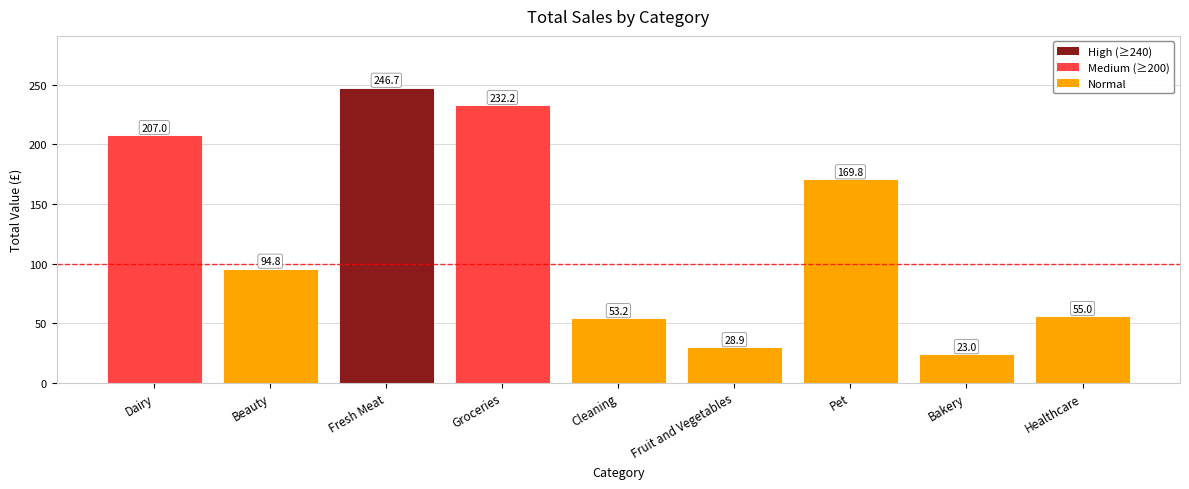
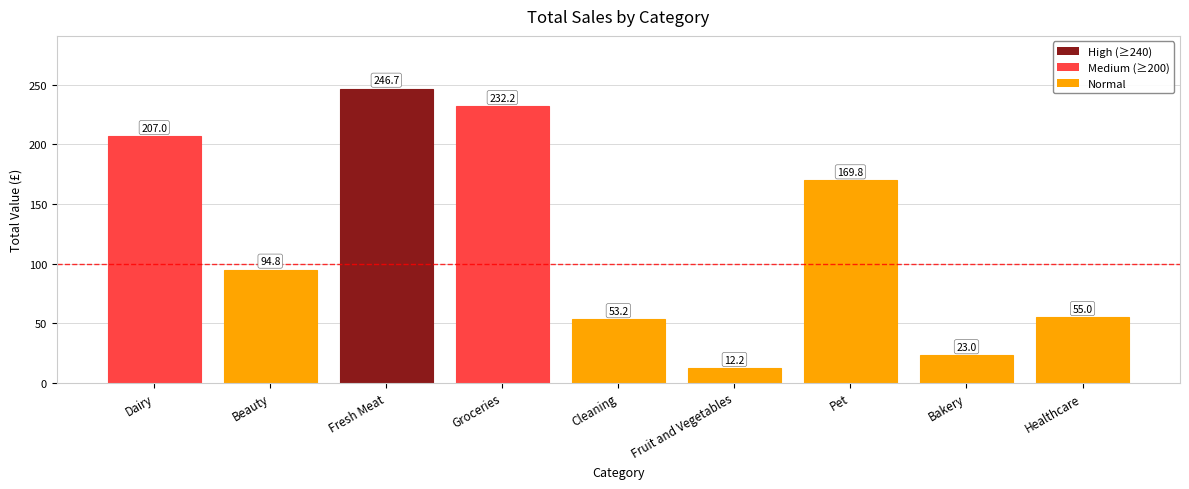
  {
-   "Fruit and Vegetables": 28.9
+   "Fruit and Vegetables": 12.2
  }
